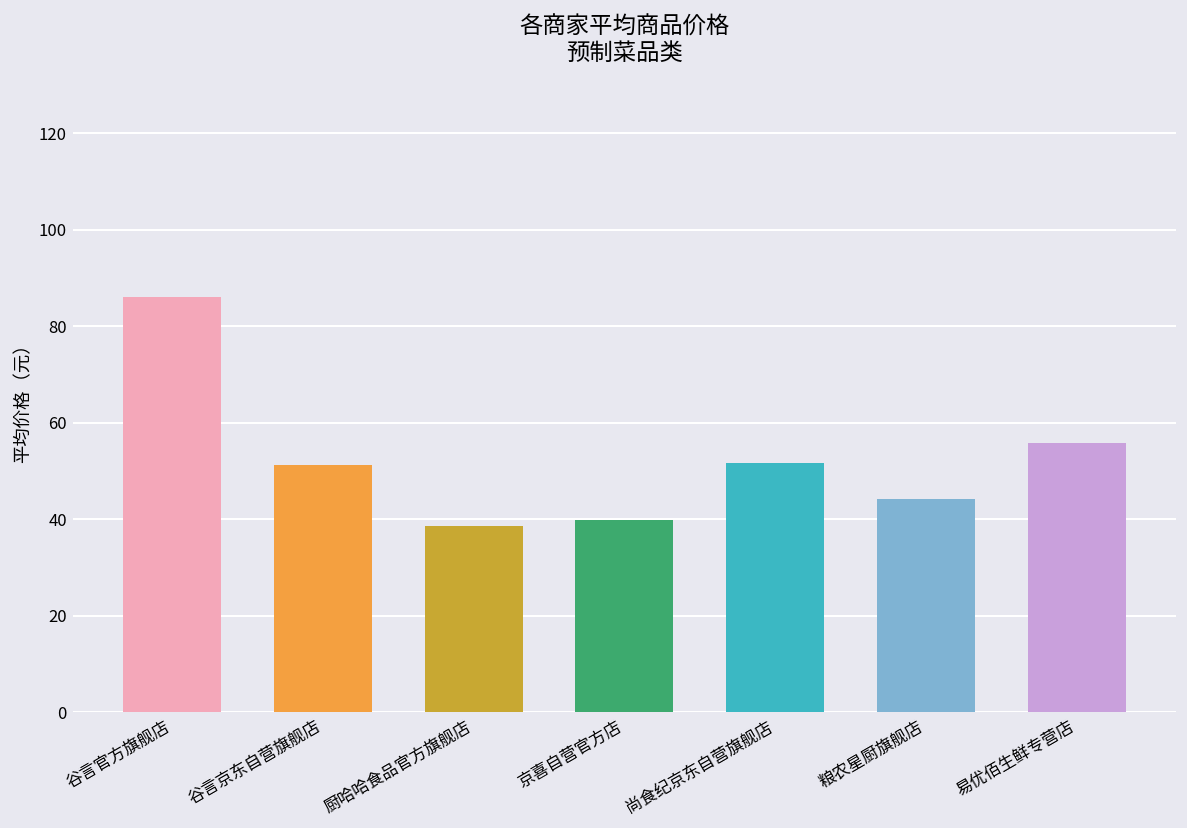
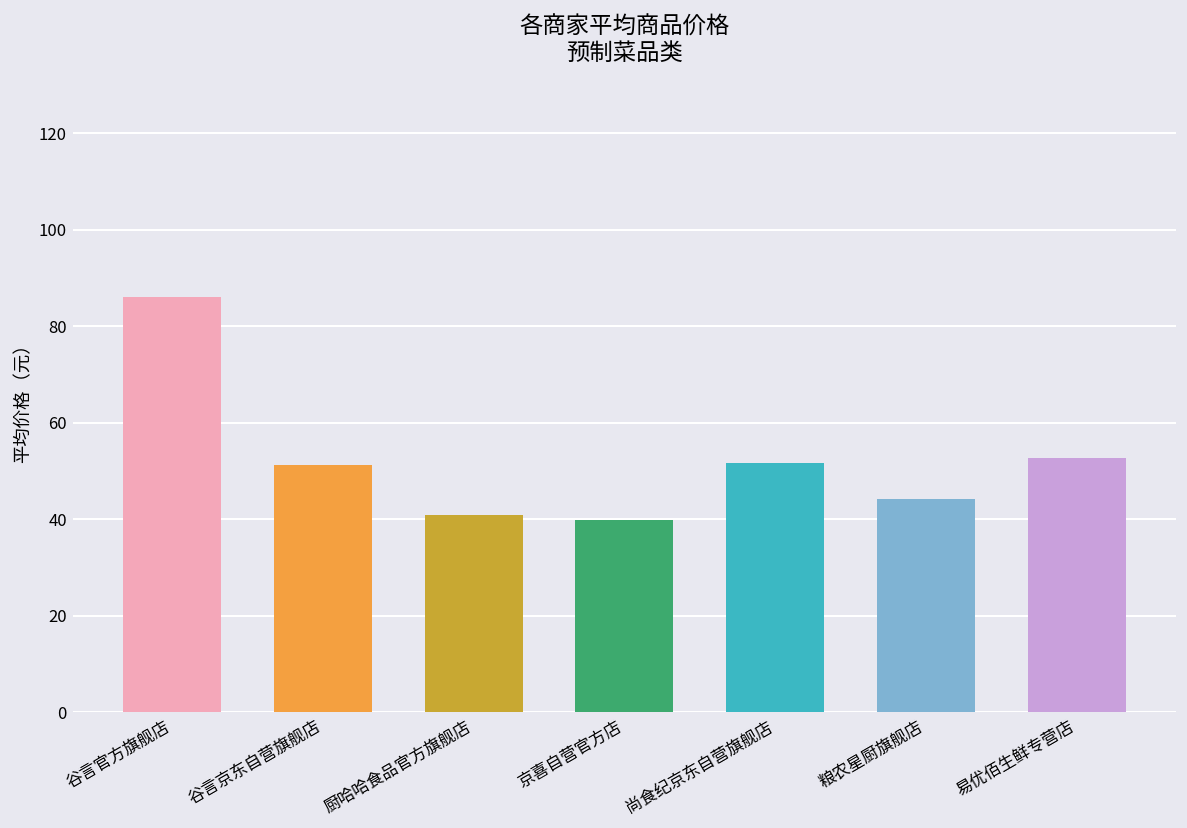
  {
    "谷言官方旗舰店": 86,
    "谷言京东自营旗舰店": 51,
-   "厨哈哈食品官方旗舰店": 39,
+   "厨哈哈食品官方旗舰店": 41,
    "京喜自营官方店": 40,
    "尚食纪京东自营旗舰店": 52,
    "粮农星厨旗舰店": 44,
-   "易优佰生鲜专营店": 56
+   "易优佰生鲜专营店": 53
  }
